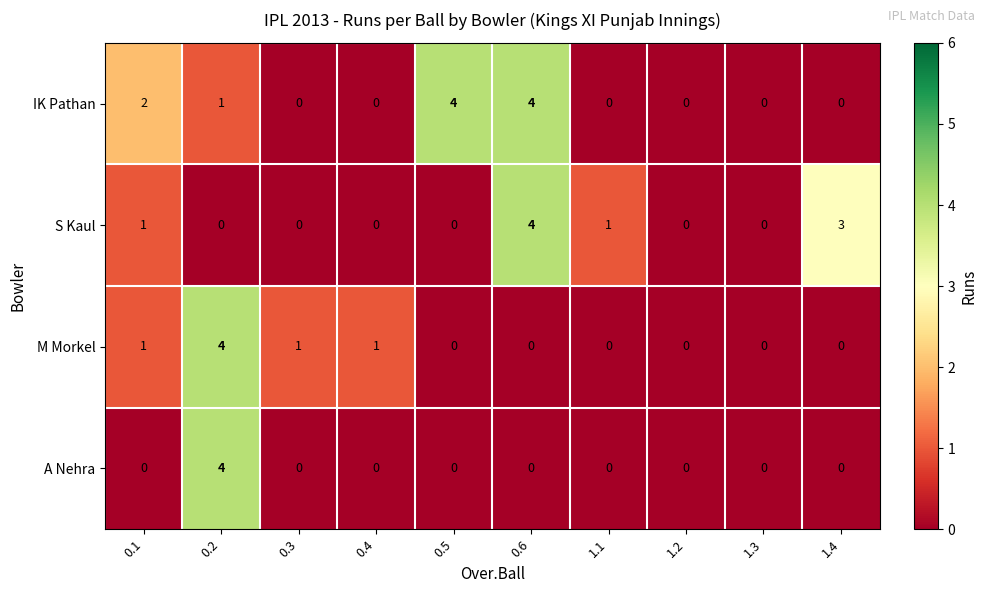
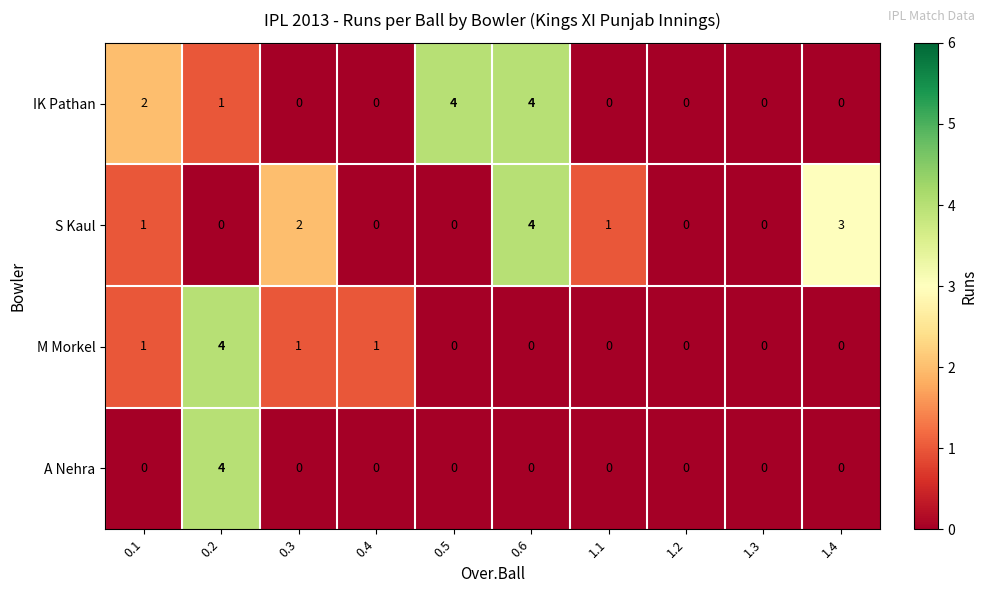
  {
    "IK Pathan": {
      "0.1": 2,
      "0.2": 1,
      "0.3": 0,
      "0.4": 0,
      "0.5": 4,
      "0.6": 4,
      "1.1": 0,
      "1.2": 0,
      "1.3": 0,
      "1.4": 0
    },
    "S Kaul": {
      "0.1": 1,
      "0.2": 0,
-     "0.3": 0,
+     "0.3": 2,
      "0.4": 0,
      "0.5": 0,
      "0.6": 4,
      "1.1": 1,
      "1.2": 0,
      "1.3": 0,
      "1.4": 3
    },
    "M Morkel": {
      "0.1": 1,
      "0.2": 4,
      "0.3": 1,
      "0.4": 1,
      "0.5": 0,
      "0.6": 0,
      "1.1": 0,
      "1.2": 0,
      "1.3": 0,
      "1.4": 0
    },
    "A Nehra": {
      "0.1": 0,
      "0.2": 4,
      "0.3": 0,
      "0.4": 0,
      "0.5": 0,
      "0.6": 0,
      "1.1": 0,
      "1.2": 0,
      "1.3": 0,
      "1.4": 0
    }
  }
